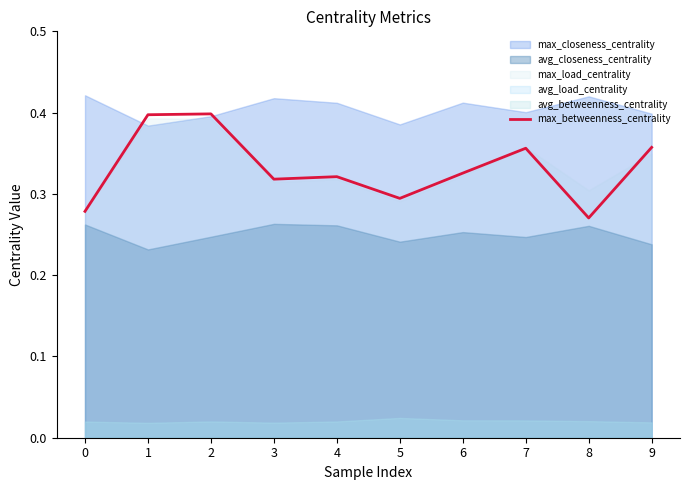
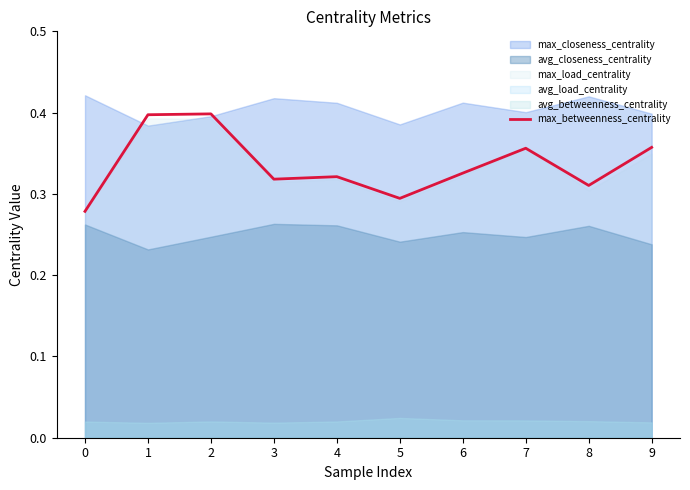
  {
    "max_betweenness_centrality": {
      "1": 0.40,
      "3": 0.32,
      "4": 0.32,
      "5": 0.29,
-     "8": 0.27,
+     "8": 0.31,
      "9": 0.36
    }
  }
